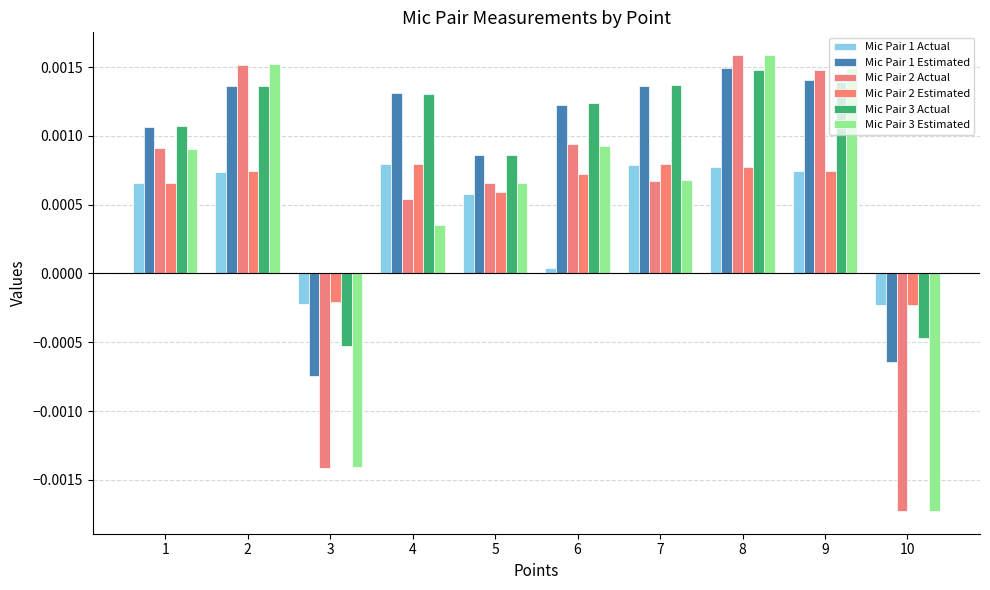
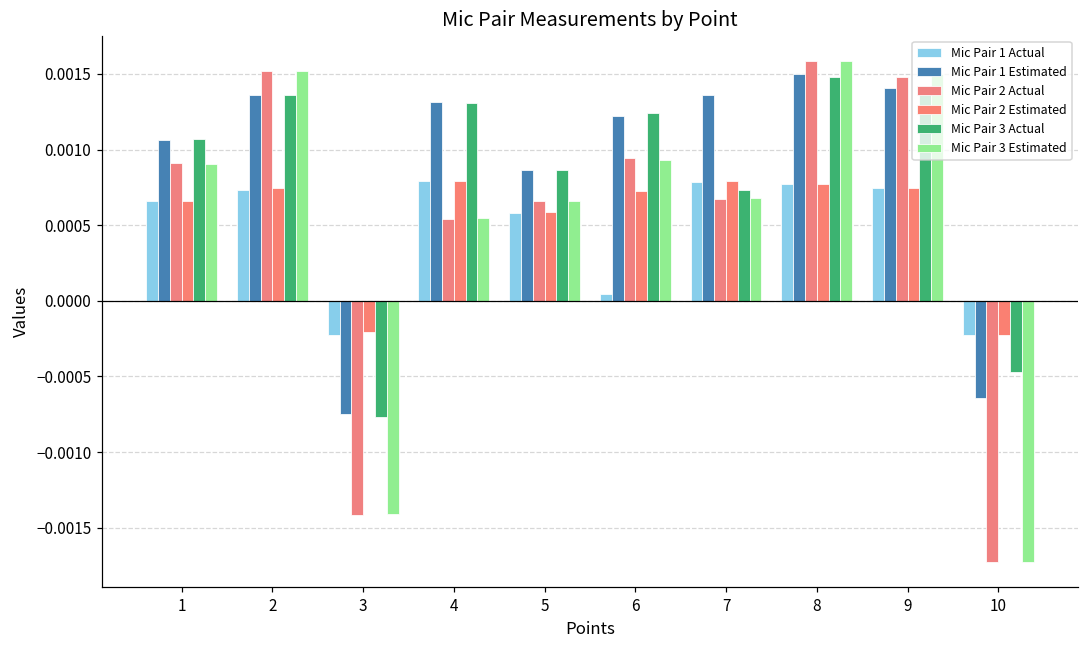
  {
    "Mic Pair 1 Actual": {
      "1": 0.00066,
      "2": 0.00073,
      "3": -0.00023,
      "4": 0.00079,
      "5": 0.00058,
      "6": 0.00004,
      "7": 0.00079,
      "8": 0.00077,
      "9": 0.00075,
      "10": -0.00023
    },
    "Mic Pair 1 Estimated": {
      "1": 0.00107,
      "2": 0.00136,
      "3": -0.00075,
      "4": 0.00132,
      "5": 0.00086,
      "6": 0.00122,
      "7": 0.00136,
      "8": 0.00150,
      "9": 0.00141,
      "10": -0.00064
    },
    "Mic Pair 3 Actual": {
      "1": 0.00107,
      "2": 0.00136,
-     "3": -0.00053,
+     "3": -0.00077,
      "4": 0.00131,
      "5": 0.00086,
      "6": 0.00124,
-     "7": 0.00137,
+     "7": 0.00073,
      "8": 0.00148,
      "10": -0.00047
    },
    "Mic Pair 3 Estimated": {
      "1": 0.00091,
      "2": 0.00152,
      "3": -0.00141,
-     "4": 0.00035,
+     "4": 0.00054,
      "5": 0.00066,
      "6": 0.00093,
      "7": 0.00068,
      "8": 0.00159,
      "10": -0.00172
    }
  }
